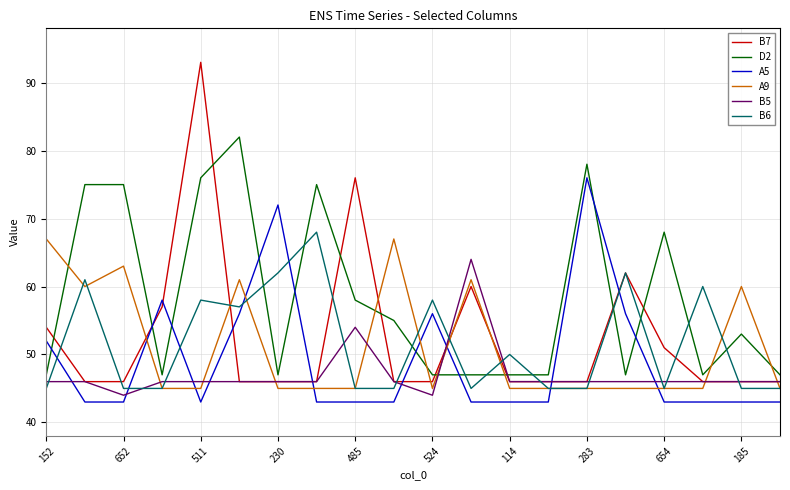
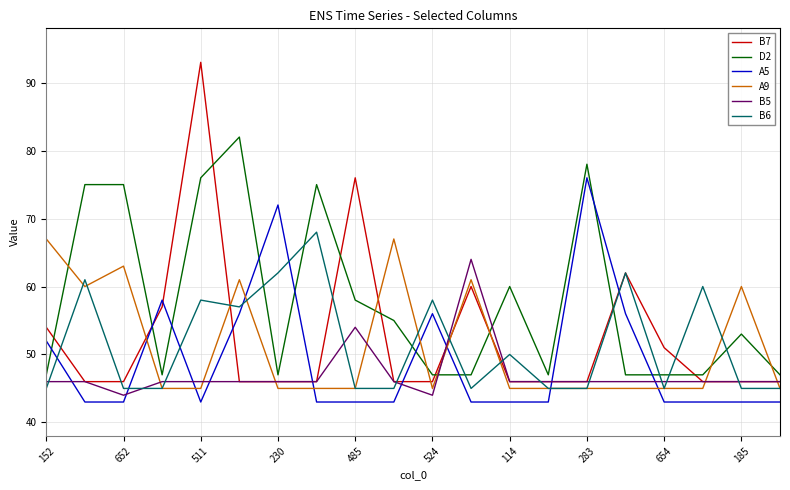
  {
    "B7": {
      "152": 54,
      "652": 46,
      "511": 93,
      "485": 76,
      "524": 46,
      "654": 51
    },
    "D2": {
      "152": 47,
      "652": 75,
      "511": 76,
      "230": 47,
      "485": 58,
      "524": 47,
-     "114": 47,
+     "114": 60,
      "283": 78,
-     "654": 68,
+     "654": 47,
      "185": 53
    },
    "A5": {
      "152": 52,
      "652": 43,
      "511": 43,
      "230": 72,
      "485": 43,
      "524": 56,
      "114": 43,
      "283": 76,
      "654": 43,
      "185": 43
    },
    "A9": {
      "152": 67,
      "652": 63,
      "511": 45,
      "230": 45,
      "524": 45,
      "114": 45,
      "185": 60
    },
    "B5": {
      "152": 46,
      "652": 44,
      "511": 46,
      "485": 54,
      "524": 44,
      "654": 46
    },
    "B6": {
      "152": 45,
      "652": 45,
      "511": 58,
      "230": 62,
      "524": 58,
      "114": 50,
      "185": 45
    }
  }
